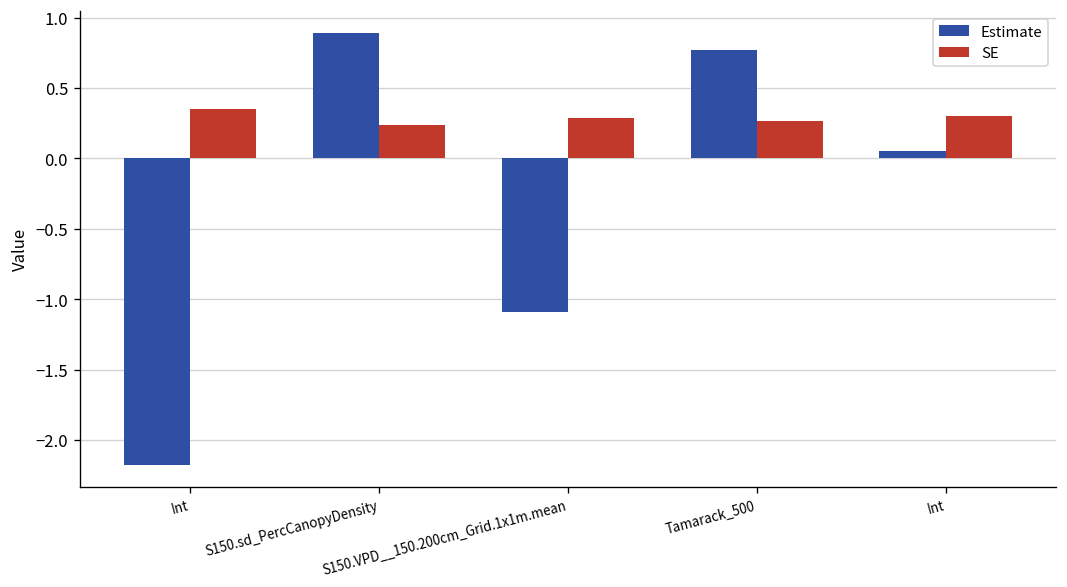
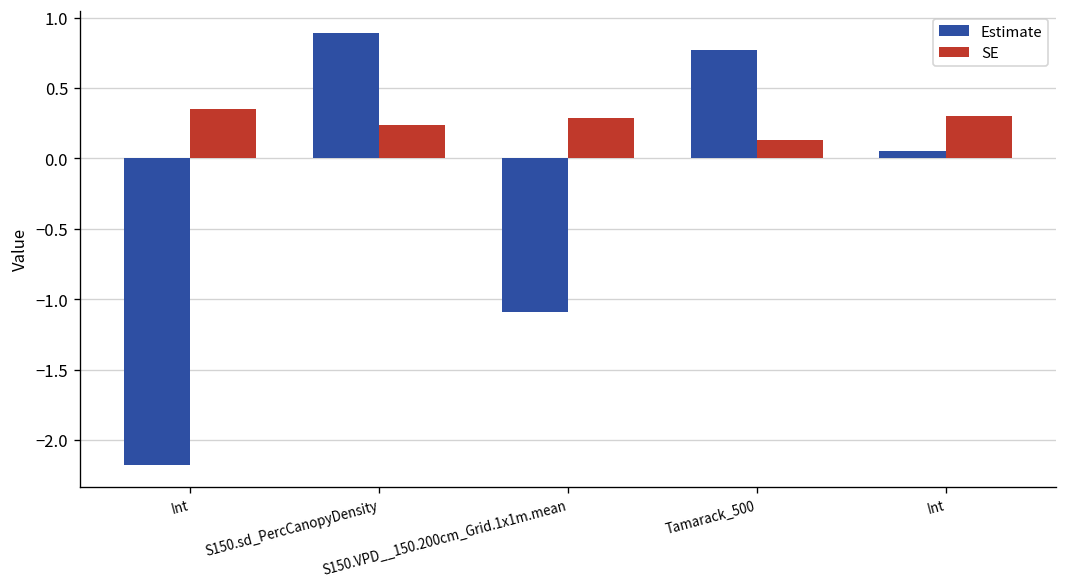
  {
    "Estimate": {
      "S150.sd_PercCanopyDensity": 0.89,
      "S150.VPD__150.200cm_Grid.1x1m.mean": -1.09,
      "Tamarack_500": 0.77
    },
    "SE": {
      "S150.sd_PercCanopyDensity": 0.24,
      "S150.VPD__150.200cm_Grid.1x1m.mean": 0.29,
-     "Tamarack_500": 0.27
+     "Tamarack_500": 0.13
    }
  }
